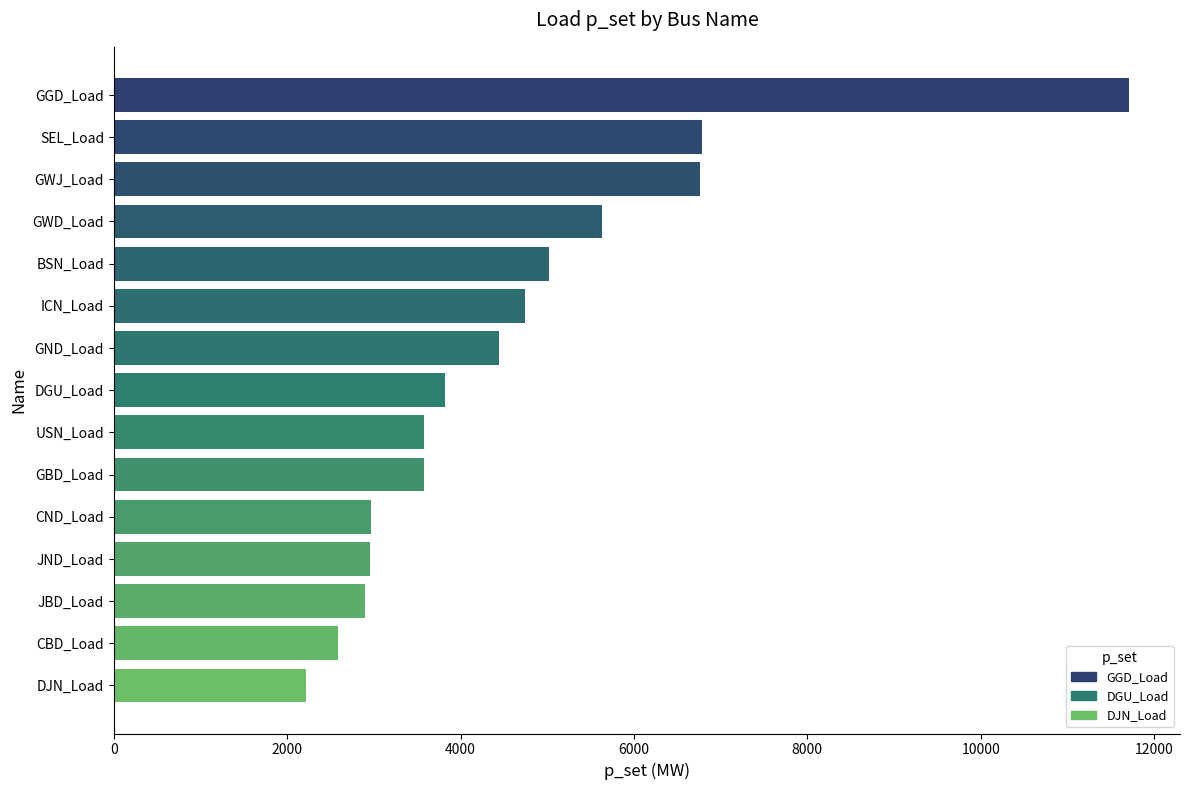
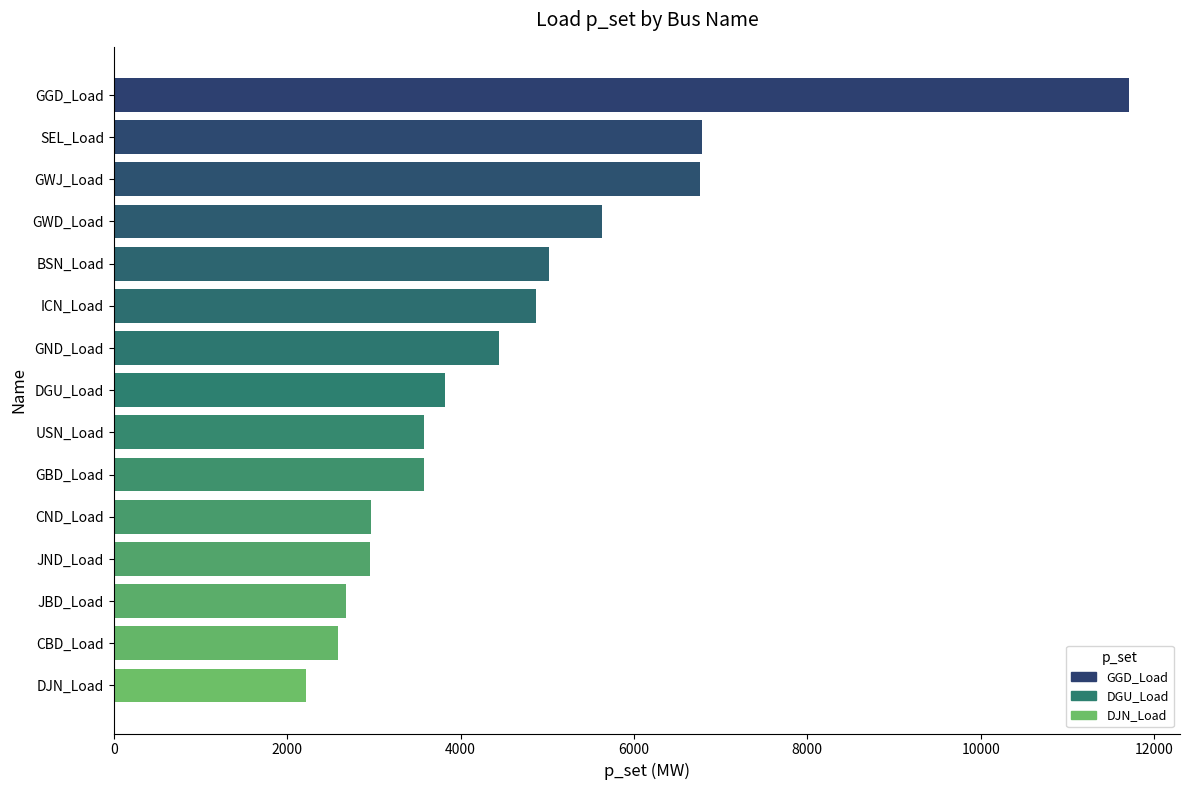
  {
    "GGD_Load": 11700,
    "SEL_Load": 6800,
    "GWJ_Load": 6800,
    "GWD_Load": 5600,
    "BSN_Load": 5000,
-   "ICN_Load": 4700,
+   "ICN_Load": 4900,
    "GND_Load": 4400,
    "DGU_Load": 3800,
    "USN_Load": 3600,
    "GBD_Load": 3600,
    "CND_Load": 3000,
    "JND_Load": 3000,
-   "JBD_Load": 2900,
+   "JBD_Load": 2700,
    "CBD_Load": 2600,
    "DJN_Load": 2200
  }
